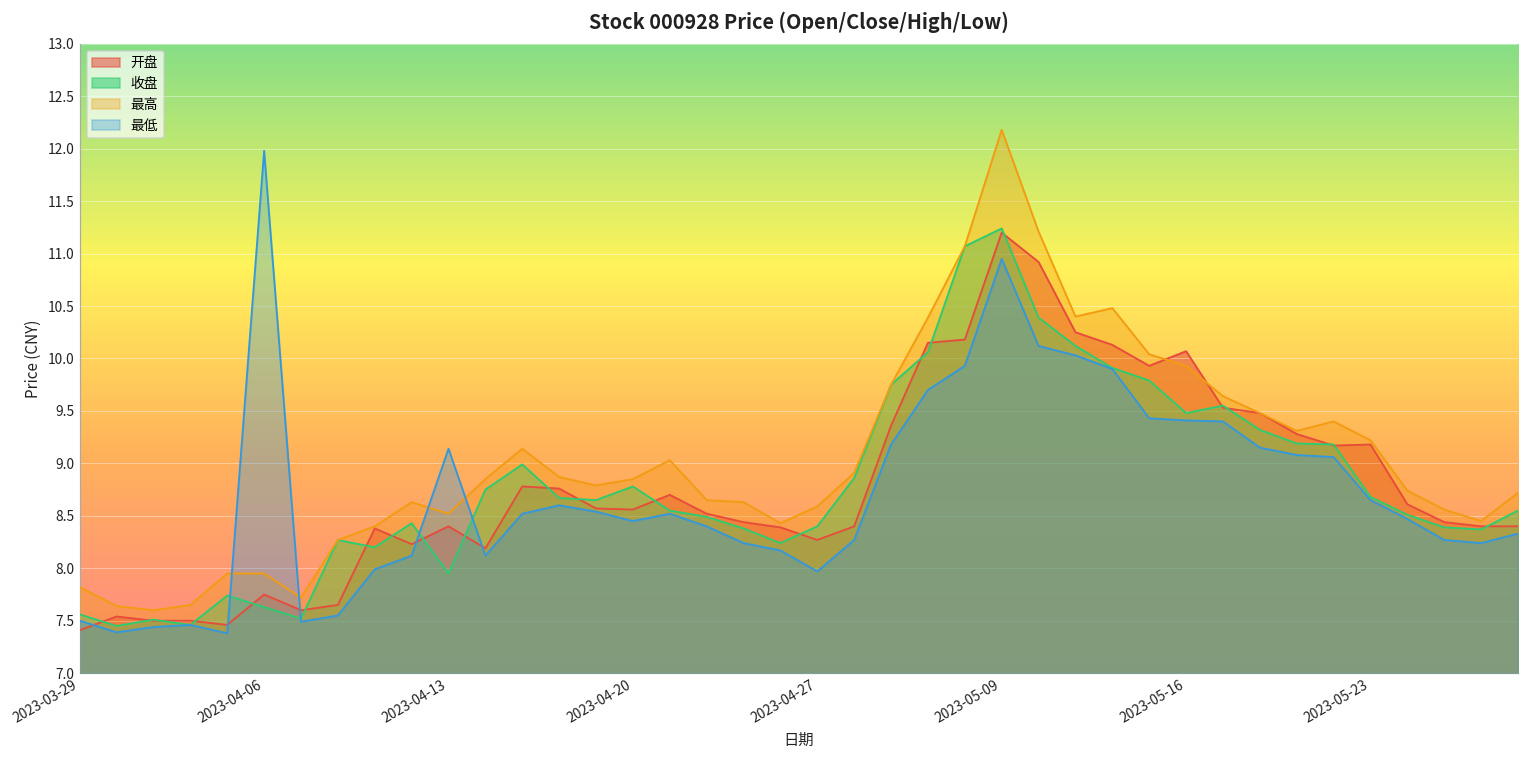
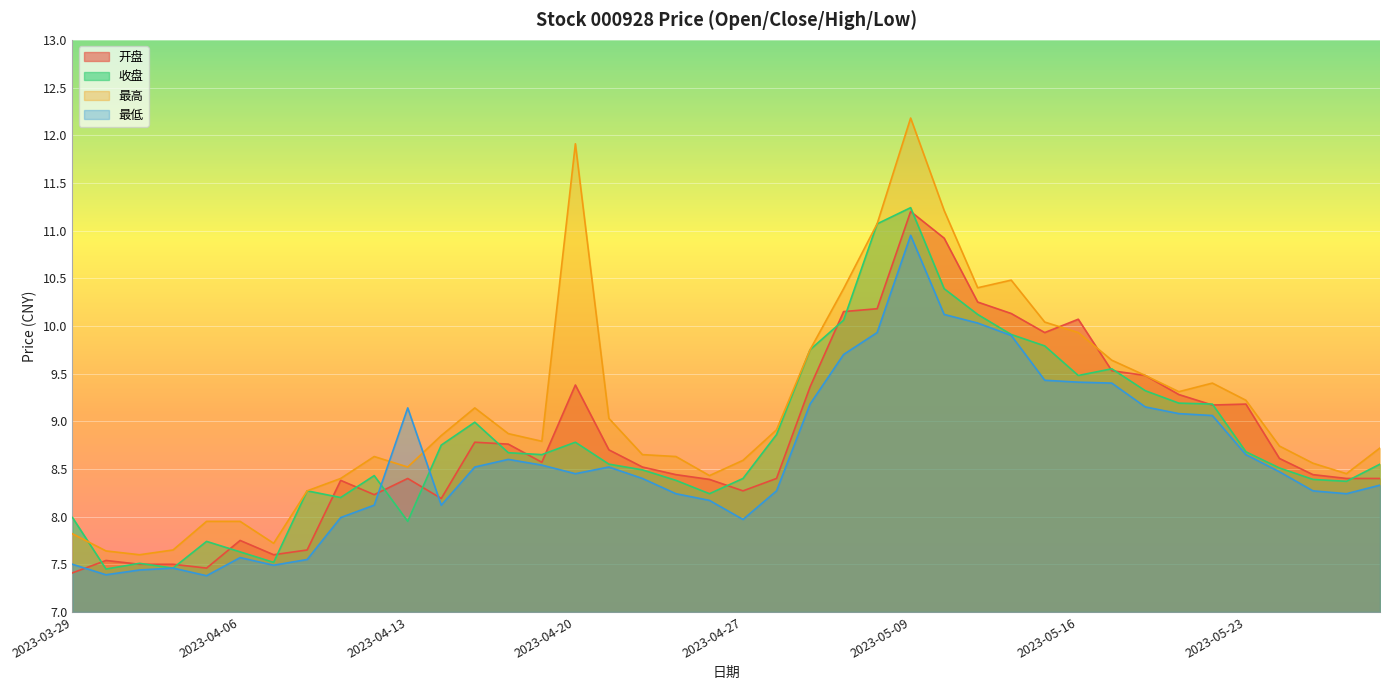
  {
    "开盘": {
      "2023-03-29": 7.4,
      "2023-04-06": 7.8,
      "2023-04-13": 8.4,
-     "2023-04-20": 8.6,
+     "2023-04-20": 9.4,
      "2023-04-27": 8.3,
      "2023-05-09": 11.2,
      "2023-05-16": 10.1,
      "2023-05-23": 9.2
    },
    "收盘": {
-     "2023-03-29": 7.6,
+     "2023-03-29": 8.0,
      "2023-04-06": 7.6,
      "2023-04-13": 8.0,
      "2023-04-20": 8.8,
      "2023-04-27": 8.4,
      "2023-05-09": 11.2,
      "2023-05-16": 9.5,
      "2023-05-23": 8.7
    },
    "最高": {
      "2023-03-29": 7.8,
      "2023-04-06": 8.0,
      "2023-04-13": 8.5,
-     "2023-04-20": 8.9,
+     "2023-04-20": 11.9,
      "2023-04-27": 8.6,
      "2023-05-09": 12.2,
      "2023-05-16": 9.9,
      "2023-05-23": 9.2
    },
    "最低": {
      "2023-03-29": 7.5,
-     "2023-04-06": 12.0,
+     "2023-04-06": 7.6,
      "2023-04-13": 9.1,
      "2023-04-20": 8.5,
      "2023-04-27": 8.0,
      "2023-05-09": 11.0,
      "2023-05-16": 9.4,
      "2023-05-23": 8.7
    }
  }
